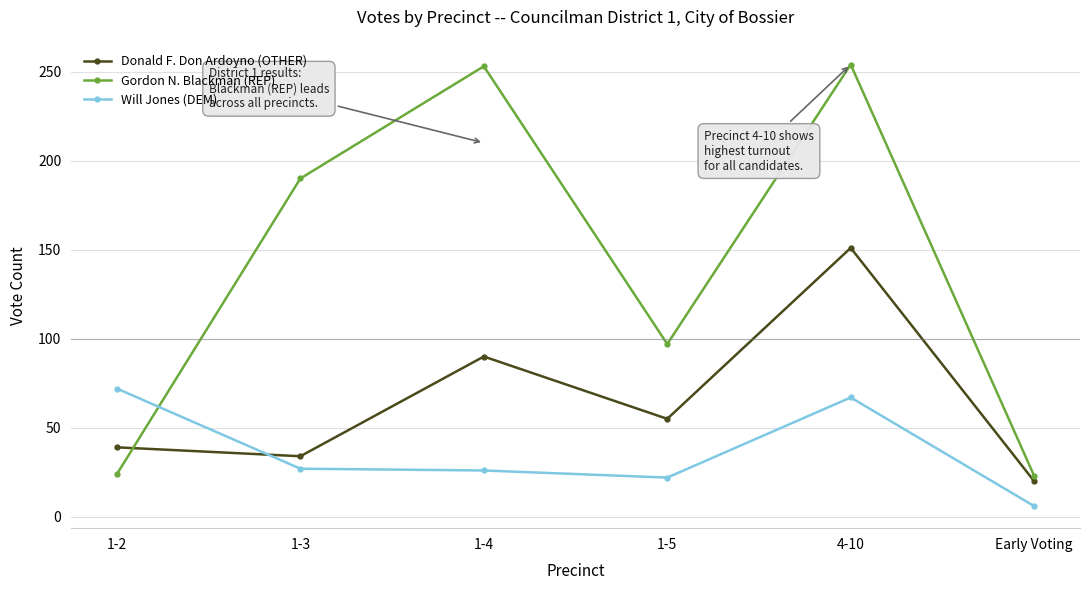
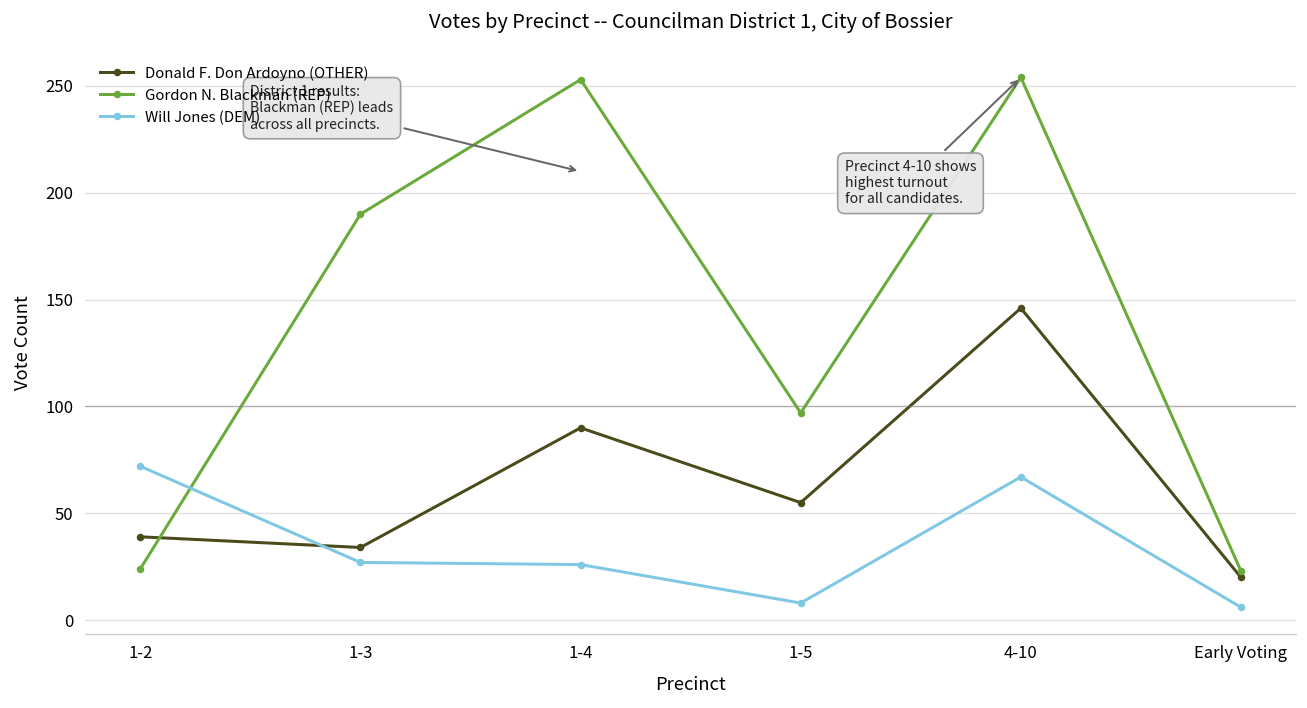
  {
    "Donald F. Don Ardoyno (OTHER)": {
      "1-2": 39,
      "1-3": 34,
      "1-4": 90,
      "1-5": 55,
-     "4-10": 151,
+     "4-10": 146,
      "Early Voting": 20
    },
    "Gordon N. Blackman (REP)": {
      "1-2": 24,
      "1-3": 190,
      "1-5": 97,
      "Early Voting": 23
    },
    "Will Jones (DEM)": {
      "1-2": 72,
      "1-3": 27,
      "1-4": 26,
-     "1-5": 22,
+     "1-5": 8,
      "4-10": 67,
      "Early Voting": 6
    }
  }
